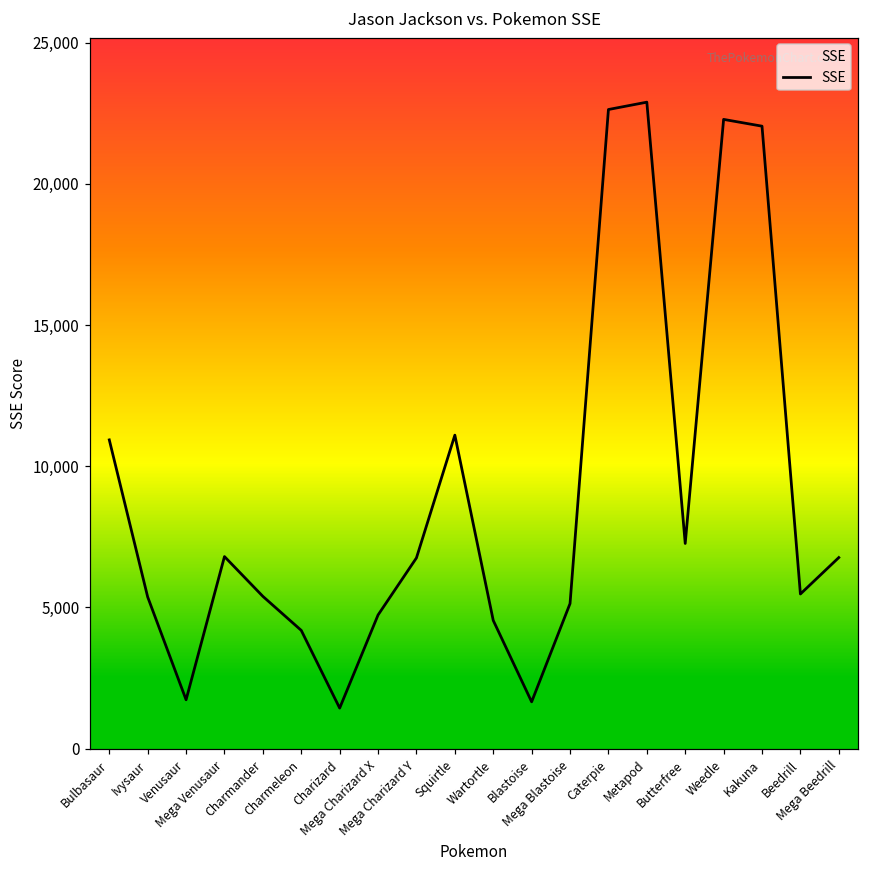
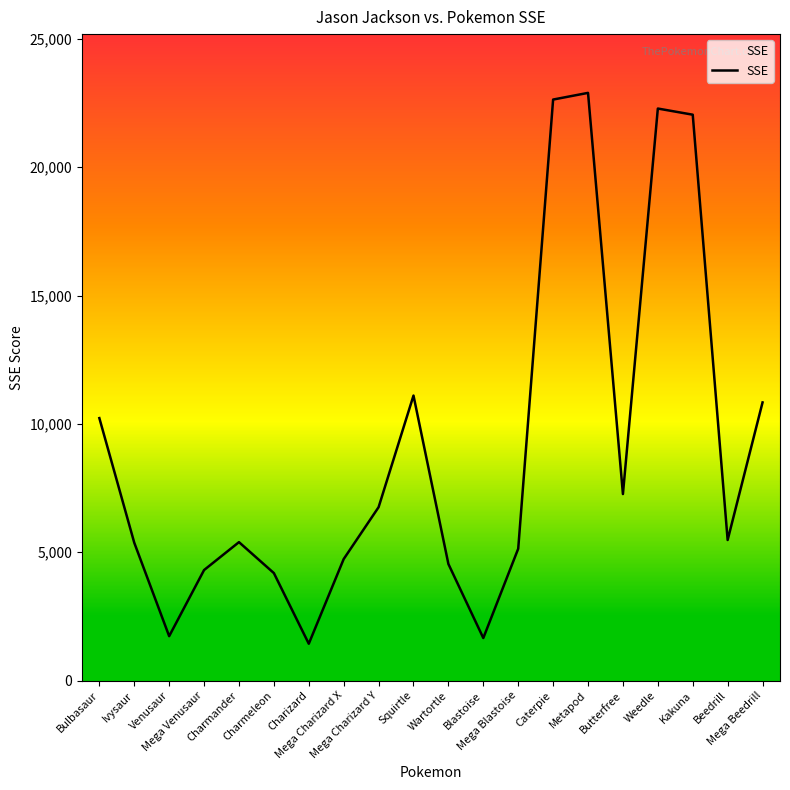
  {
-   "Bulbasaur": "10,900",
+   "Bulbasaur": "10,200",
    "Ivysaur": "5,400",
    "Venusaur": "1,700",
-   "Mega Venusaur": "6,800",
+   "Mega Venusaur": "4,300",
    "Charmander": "5,400",
    "Charmeleon": "4,200",
    "Charizard": "1,400",
    "Mega Charizard X": "4,700",
    "Mega Charizard Y": "6,800",
    "Squirtle": "11,100",
    "Wartortle": "4,500",
    "Blastoise": "1,700",
    "Mega Blastoise": "5,100",
    "Caterpie": "22,600",
    "Metapod": "22,900",
    "Butterfree": "7,300",
    "Weedle": "22,300",
    "Kakuna": "22,000",
    "Beedrill": "5,500",
-   "Mega Beedrill": "6,800"
+   "Mega Beedrill": "10,800"
  }
